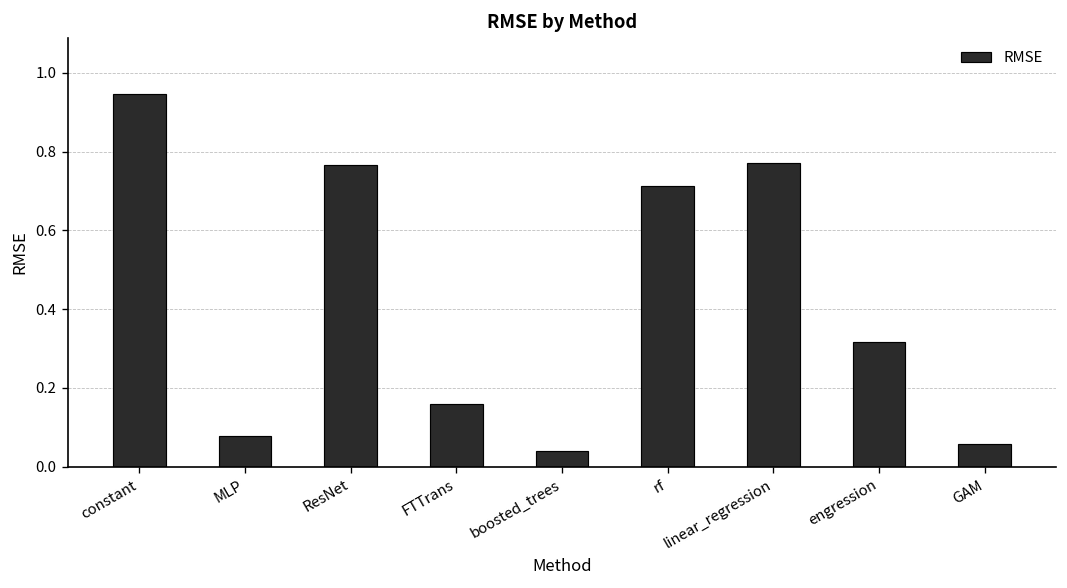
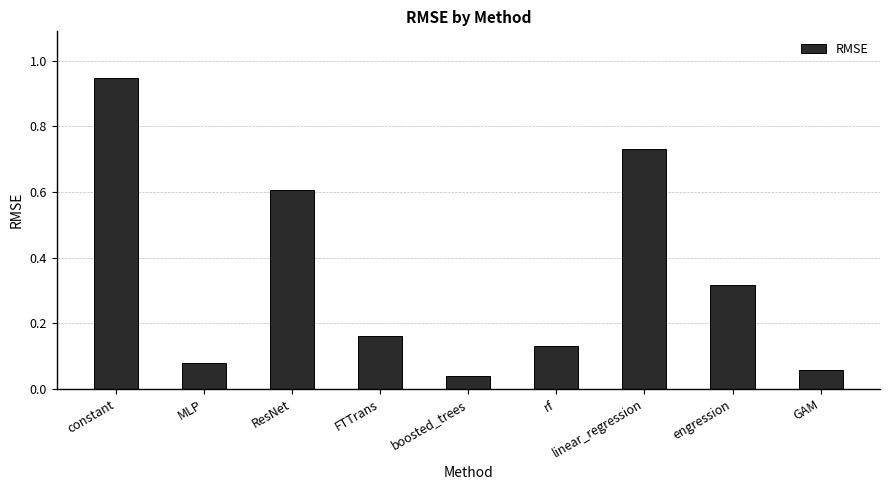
  {
    "constant": 0.95,
    "MLP": 0.08,
-   "ResNet": 0.77,
+   "ResNet": 0.61,
    "FTTrans": 0.16,
    "boosted_trees": 0.04,
-   "rf": 0.71,
-   "linear_regression": 0.77,
+   "rf": 0.13,
+   "linear_regression": 0.73,
    "engression": 0.32,
    "GAM": 0.06
  }
